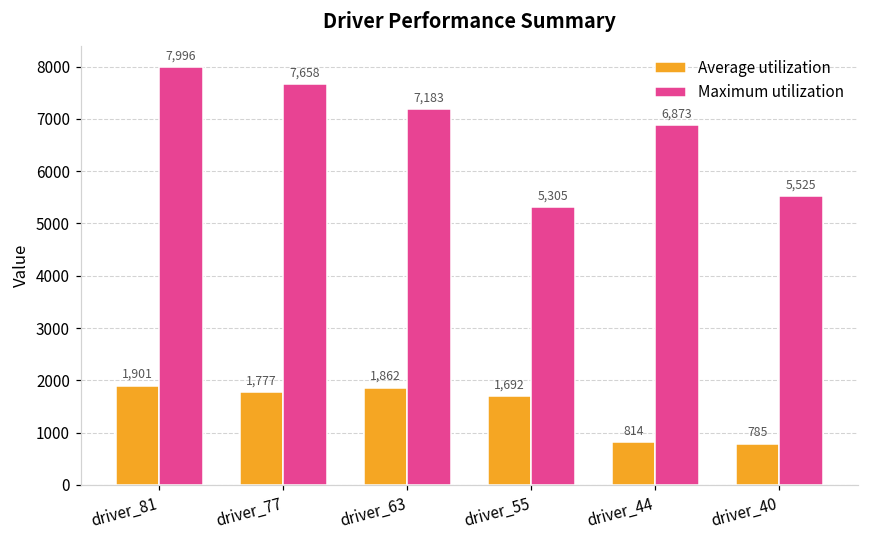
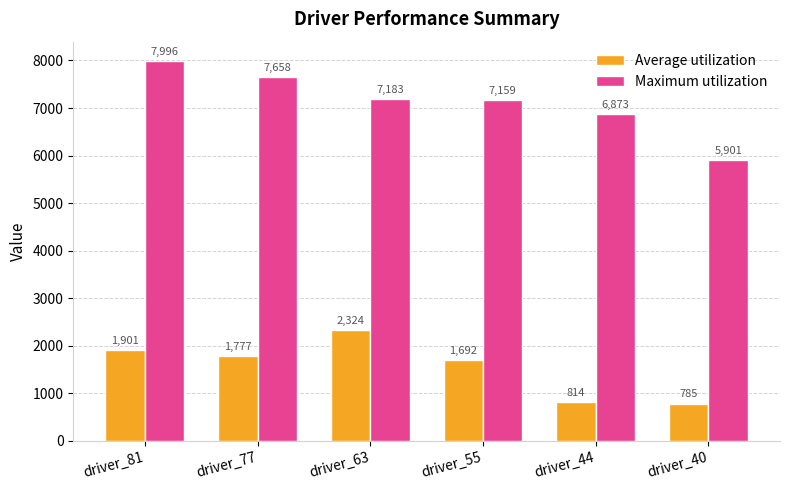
  {
    "Average utilization": {
      "driver_81": "1,901",
      "driver_77": "1,777",
-     "driver_63": "1,862",
+     "driver_63": "2,324",
      "driver_55": "1,692",
      "driver_44": "814",
      "driver_40": "785"
    },
    "Maximum utilization": {
      "driver_81": "7,996",
      "driver_77": "7,658",
      "driver_63": "7,183",
-     "driver_55": "5,305",
+     "driver_55": "7,159",
      "driver_44": "6,873",
-     "driver_40": "5,525"
+     "driver_40": "5,901"
    }
  }
